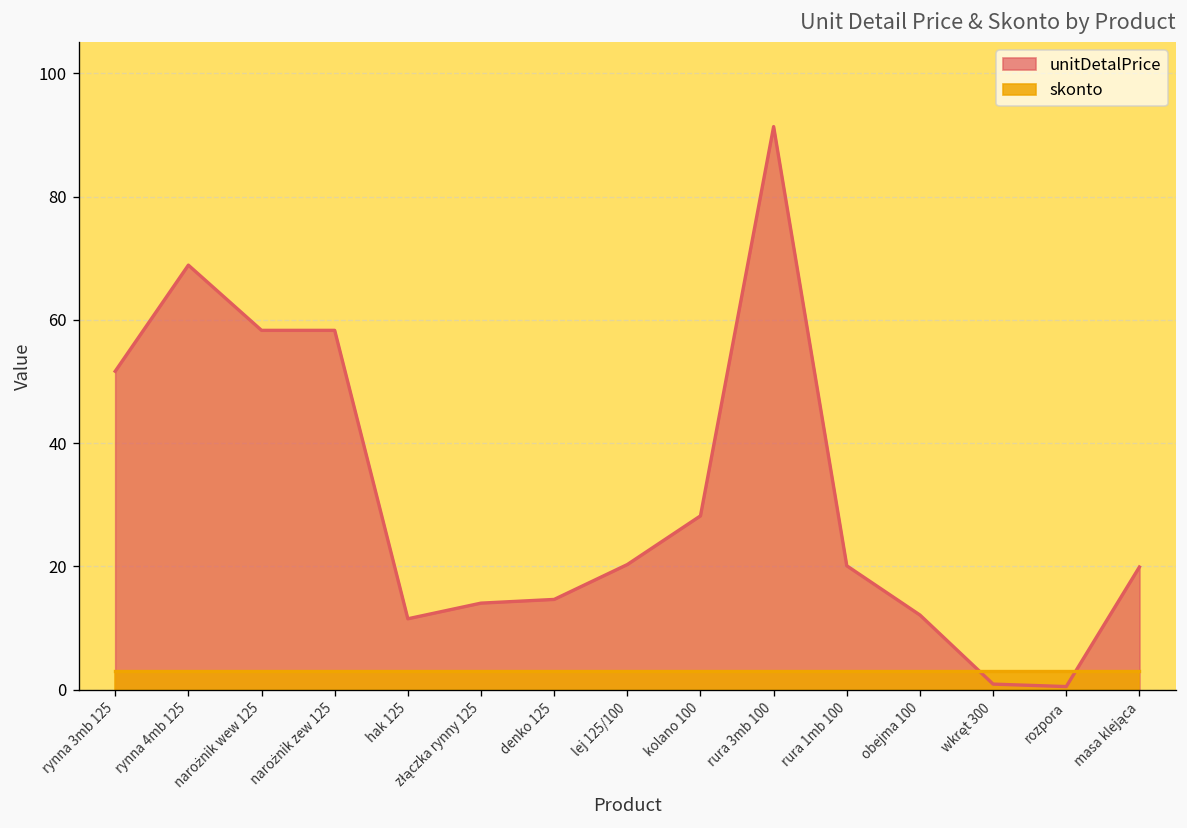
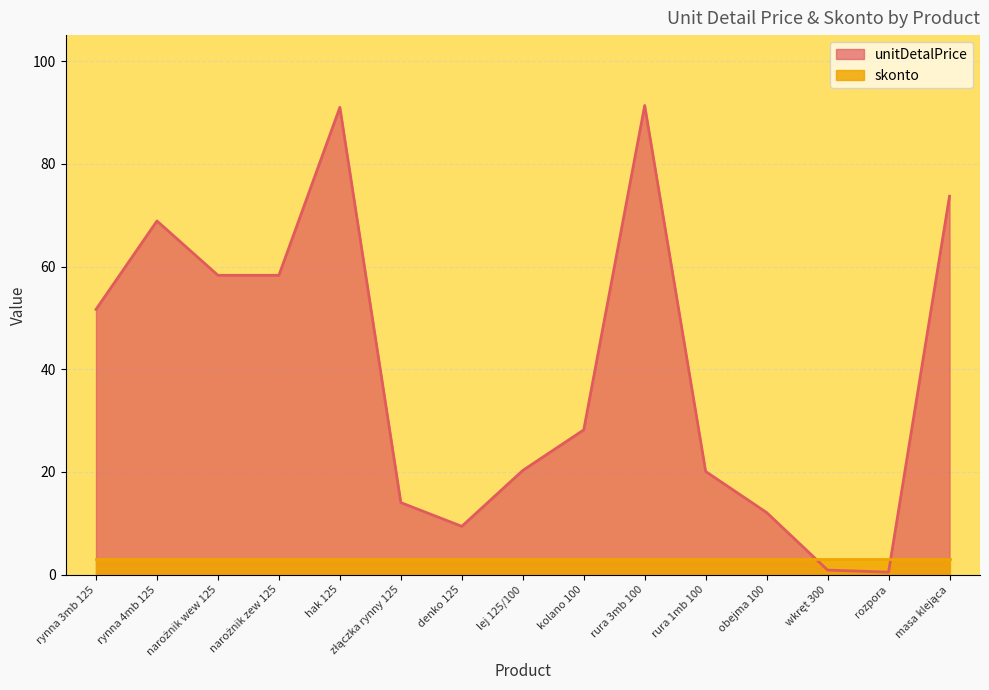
  {
    "unitDetalPrice": {
      "rynna 3mb 125": 52,
      "rynna 4mb 125": 69,
      "narożnik wew 125": 58,
      "narożnik zew 125": 58,
-     "hak 125": 12,
+     "hak 125": 91,
      "złączka rynny 125": 14,
-     "denko 125": 15,
+     "denko 125": 9,
      "lej 125/100": 20,
      "kolano 100": 28,
      "rura 3mb 100": 91,
      "rura 1mb 100": 20,
      "obejma 100": 12,
      "wkręt 300": 1,
      "rozpora": 1,
-     "masa klejąca": 20
+     "masa klejąca": 74
    },
    "skonto": {
      "rynna 3mb 125": 3,
      "rynna 4mb 125": 3,
      "narożnik wew 125": 3,
      "narożnik zew 125": 3,
      "hak 125": 3,
      "złączka rynny 125": 3,
      "denko 125": 3,
      "lej 125/100": 3,
      "kolano 100": 3,
      "rura 3mb 100": 3,
      "rura 1mb 100": 3,
      "obejma 100": 3,
      "wkręt 300": 3,
      "rozpora": 3,
      "masa klejąca": 3
    }
  }
